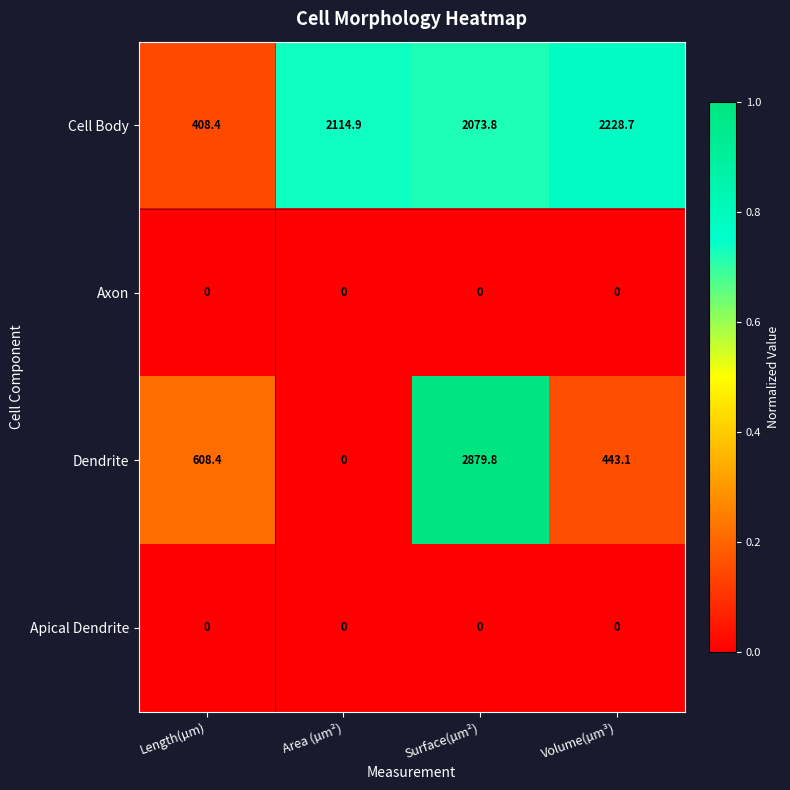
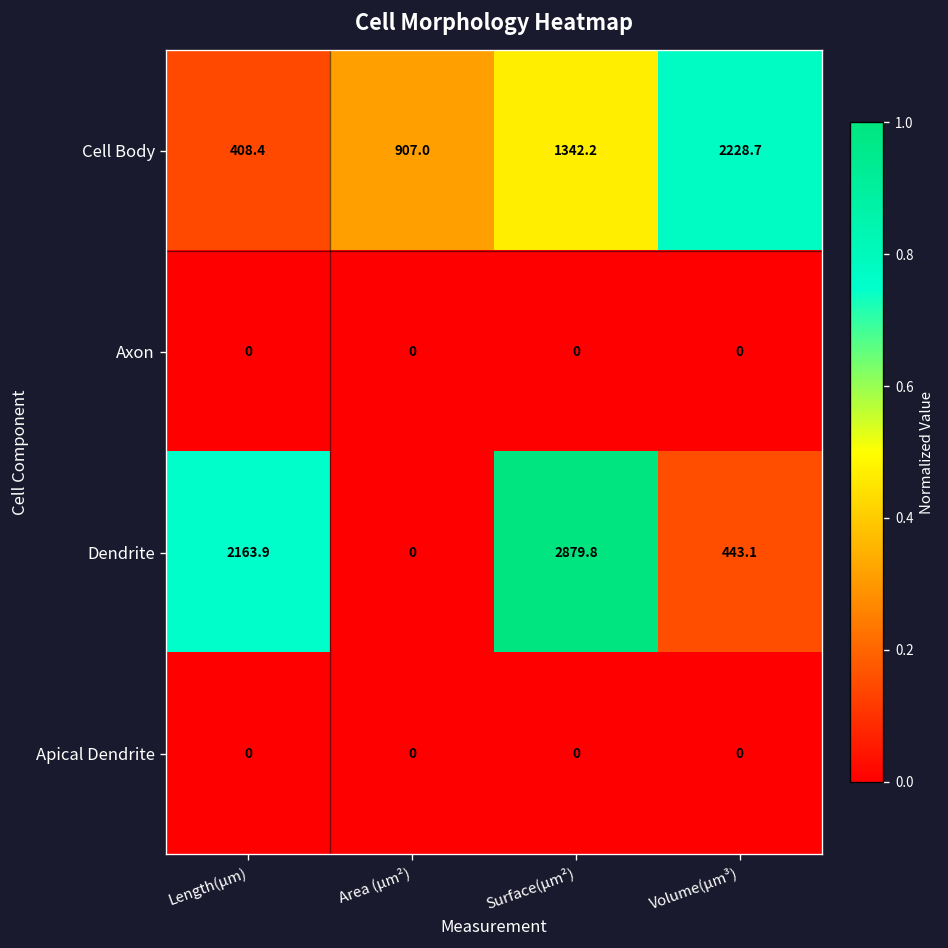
  {
    "Cell Body": {
      "Length(µm)": 408.4,
-     "Area (µm²)": 2114.9,
-     "Surface(µm²)": 2073.8,
+     "Area (µm²)": 907.0,
+     "Surface(µm²)": 1342.2,
      "Volume(µm³)": 2228.7
    },
    "Axon": {
      "Length(µm)": 0,
      "Area (µm²)": 0,
      "Surface(µm²)": 0,
      "Volume(µm³)": 0
    },
    "Dendrite": {
-     "Length(µm)": 608.4,
+     "Length(µm)": 2163.9,
      "Area (µm²)": 0,
      "Surface(µm²)": 2879.8,
      "Volume(µm³)": 443.1
    },
    "Apical Dendrite": {
      "Length(µm)": 0,
      "Area (µm²)": 0,
      "Surface(µm²)": 0,
      "Volume(µm³)": 0
    }
  }
